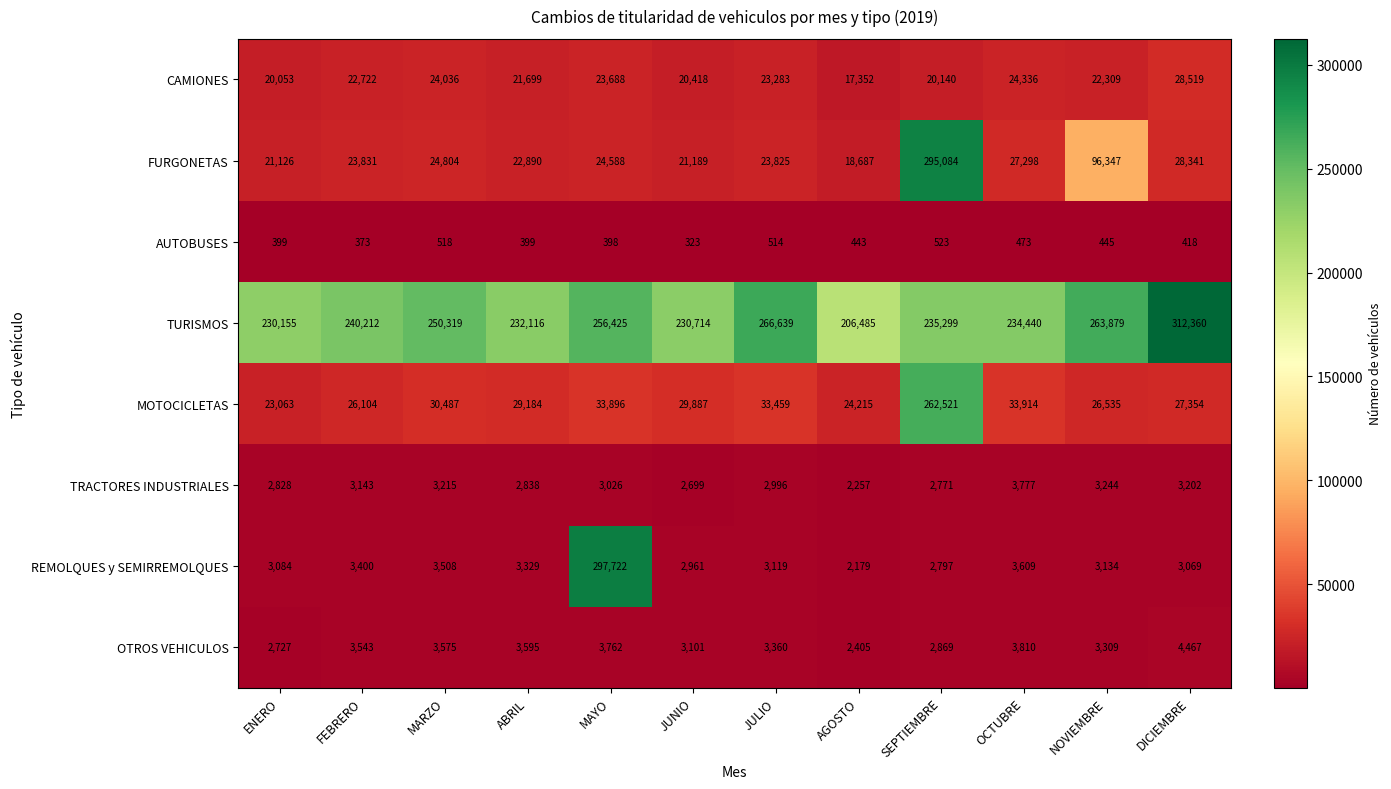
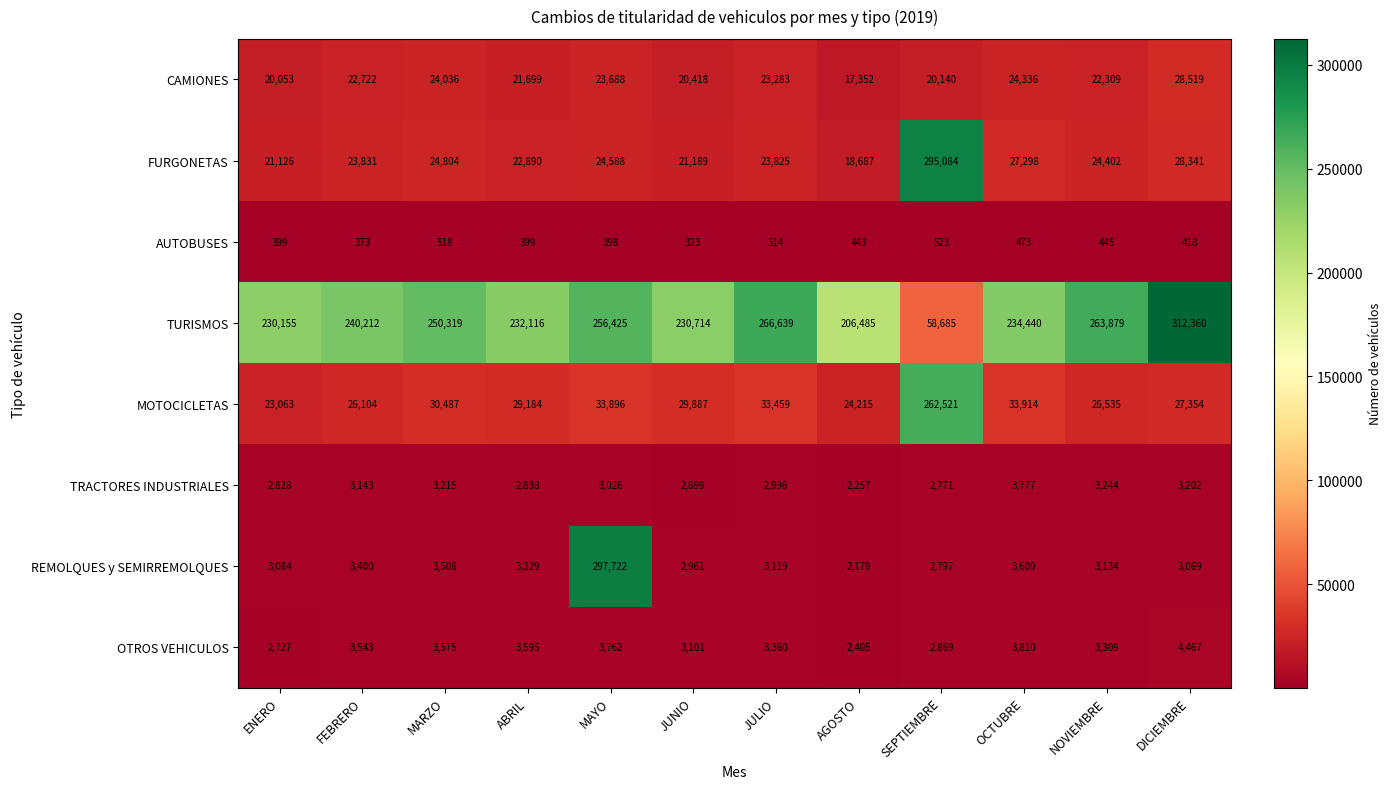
  {
    "CAMIONES": {
      "ENERO": "20,053",
      "FEBRERO": "22,722",
      "MARZO": "24,036",
      "ABRIL": "21,699",
      "MAYO": "23,688",
      "JUNIO": "20,418",
      "JULIO": "23,283",
      "AGOSTO": "17,352",
      "SEPTIEMBRE": "20,140",
      "OCTUBRE": "24,336",
      "NOVIEMBRE": "22,309",
      "DICIEMBRE": "28,519"
    },
    "FURGONETAS": {
      "ENERO": "21,126",
      "FEBRERO": "23,831",
      "MARZO": "24,804",
      "ABRIL": "22,890",
      "MAYO": "24,588",
      "JUNIO": "21,189",
      "JULIO": "23,825",
      "AGOSTO": "18,687",
      "SEPTIEMBRE": "295,084",
      "OCTUBRE": "27,298",
-     "NOVIEMBRE": "96,347",
+     "NOVIEMBRE": "24,402",
      "DICIEMBRE": "28,341"
    },
    "AUTOBUSES": {
      "ENERO": "399",
      "FEBRERO": "373",
      "MARZO": "518",
      "ABRIL": "399",
      "MAYO": "398",
      "JUNIO": "323",
      "JULIO": "514",
      "AGOSTO": "443",
      "SEPTIEMBRE": "523",
      "OCTUBRE": "473",
      "NOVIEMBRE": "445",
      "DICIEMBRE": "418"
    },
    "TURISMOS": {
      "ENERO": "230,155",
      "FEBRERO": "240,212",
      "MARZO": "250,319",
      "ABRIL": "232,116",
      "MAYO": "256,425",
      "JUNIO": "230,714",
      "JULIO": "266,639",
      "AGOSTO": "206,485",
-     "SEPTIEMBRE": "235,299",
+     "SEPTIEMBRE": "58,685",
      "OCTUBRE": "234,440",
      "NOVIEMBRE": "263,879",
      "DICIEMBRE": "312,360"
    },
    "MOTOCICLETAS": {
      "ENERO": "23,063",
      "FEBRERO": "26,104",
      "MARZO": "30,487",
      "ABRIL": "29,184",
      "MAYO": "33,896",
      "JUNIO": "29,887",
      "JULIO": "33,459",
      "AGOSTO": "24,215",
      "SEPTIEMBRE": "262,521",
      "OCTUBRE": "33,914",
      "NOVIEMBRE": "26,535",
      "DICIEMBRE": "27,354"
    },
    "TRACTORES INDUSTRIALES": {
      "ENERO": "2,828",
      "FEBRERO": "3,143",
      "MARZO": "3,215",
      "ABRIL": "2,838",
      "MAYO": "3,026",
      "JUNIO": "2,699",
      "JULIO": "2,996",
      "AGOSTO": "2,257",
      "SEPTIEMBRE": "2,771",
      "OCTUBRE": "3,777",
      "NOVIEMBRE": "3,244",
      "DICIEMBRE": "3,202"
    },
    "REMOLQUES y SEMIRREMOLQUES": {
      "ENERO": "3,084",
      "FEBRERO": "3,400",
      "MARZO": "3,508",
      "ABRIL": "3,329",
      "MAYO": "297,722",
      "JUNIO": "2,961",
      "JULIO": "3,119",
      "AGOSTO": "2,179",
      "SEPTIEMBRE": "2,797",
      "OCTUBRE": "3,609",
      "NOVIEMBRE": "3,134",
      "DICIEMBRE": "3,069"
    },
    "OTROS VEHICULOS": {
      "ENERO": "2,727",
      "FEBRERO": "3,543",
      "MARZO": "3,575",
      "ABRIL": "3,595",
      "MAYO": "3,762",
      "JUNIO": "3,101",
      "JULIO": "3,360",
      "AGOSTO": "2,405",
      "SEPTIEMBRE": "2,869",
      "OCTUBRE": "3,810",
      "NOVIEMBRE": "3,309",
      "DICIEMBRE": "4,467"
    }
  }
